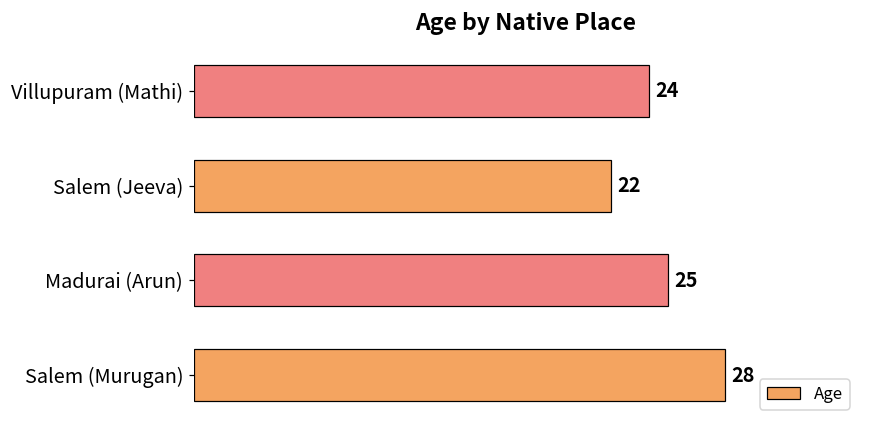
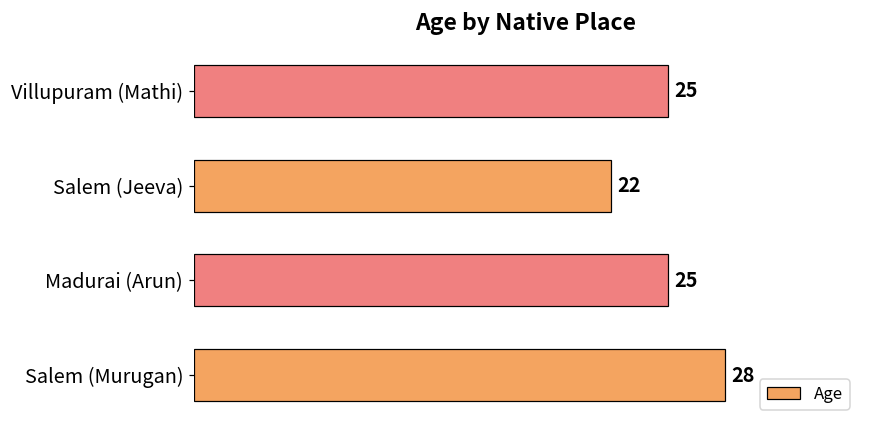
  {
-   "Villupuram (Mathi)": 24,
+   "Villupuram (Mathi)": 25,
    "Salem (Jeeva)": 22,
    "Madurai (Arun)": 25,
    "Salem (Murugan)": 28
  }
